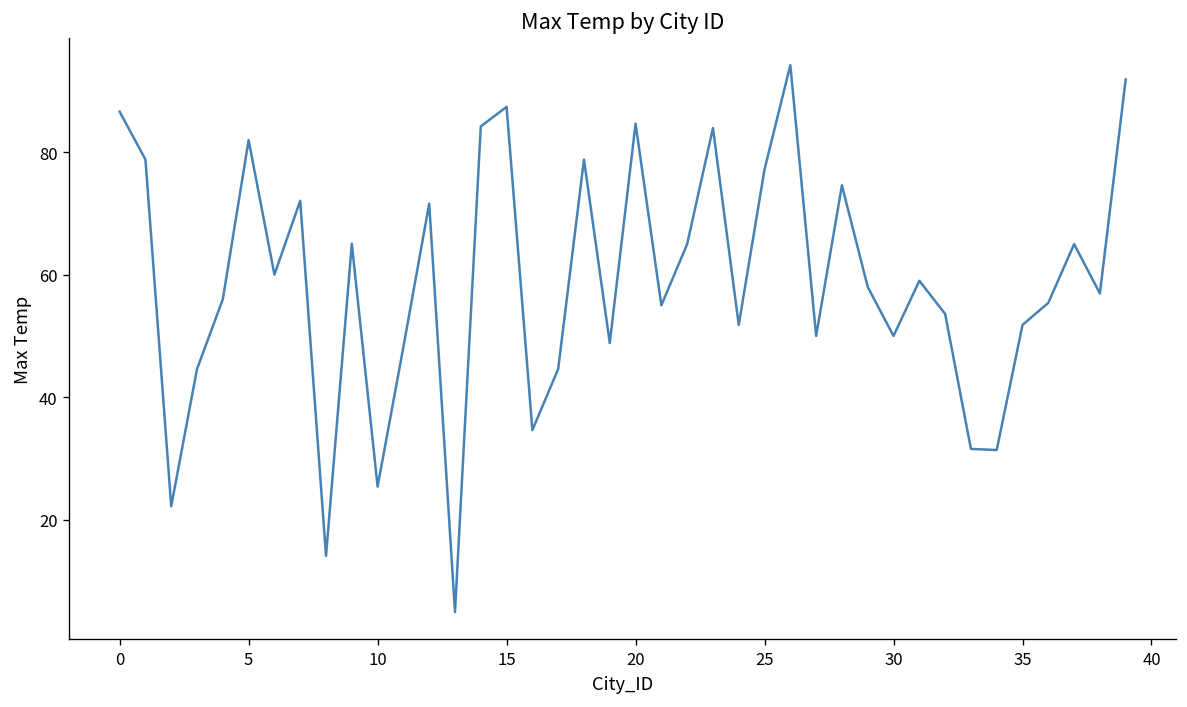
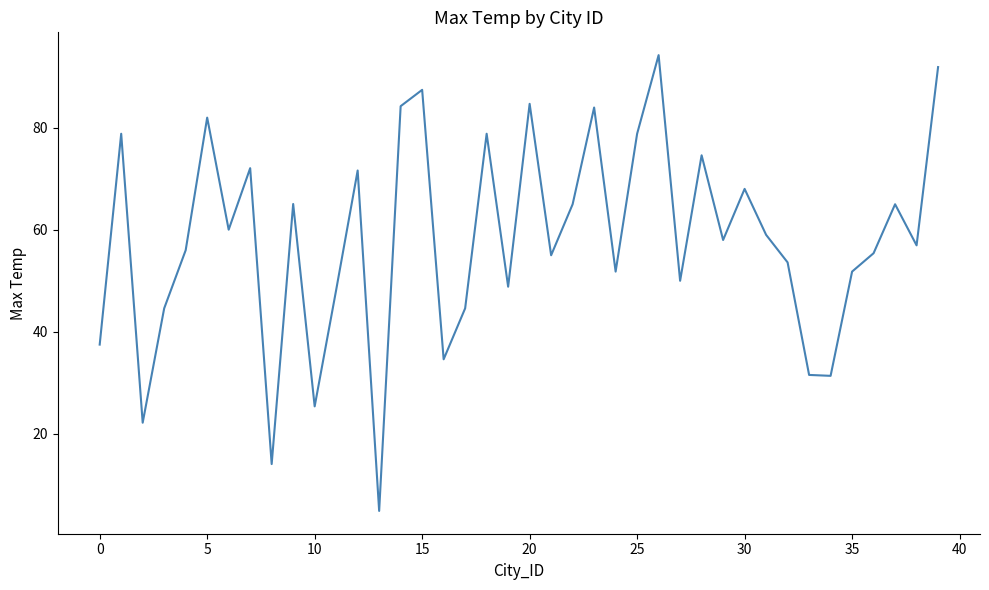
  {
-   "0": 87,
+   "0": 38,
    "5": 82,
    "10": 25,
    "15": 87,
    "20": 85,
-   "25": 77,
-   "30": 50,
+   "25": 79,
+   "30": 68,
    "35": 52
  }
